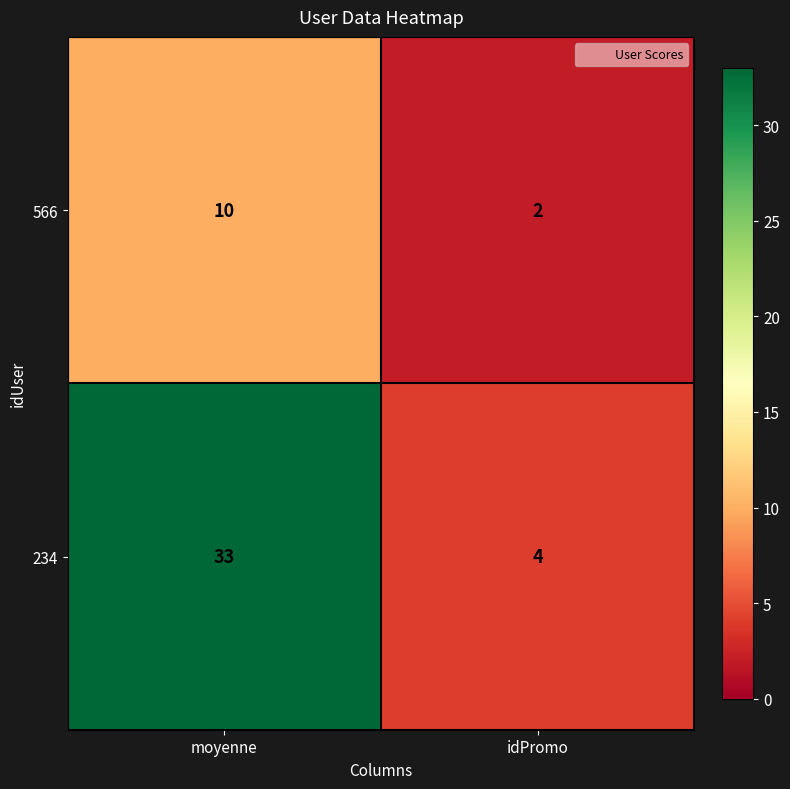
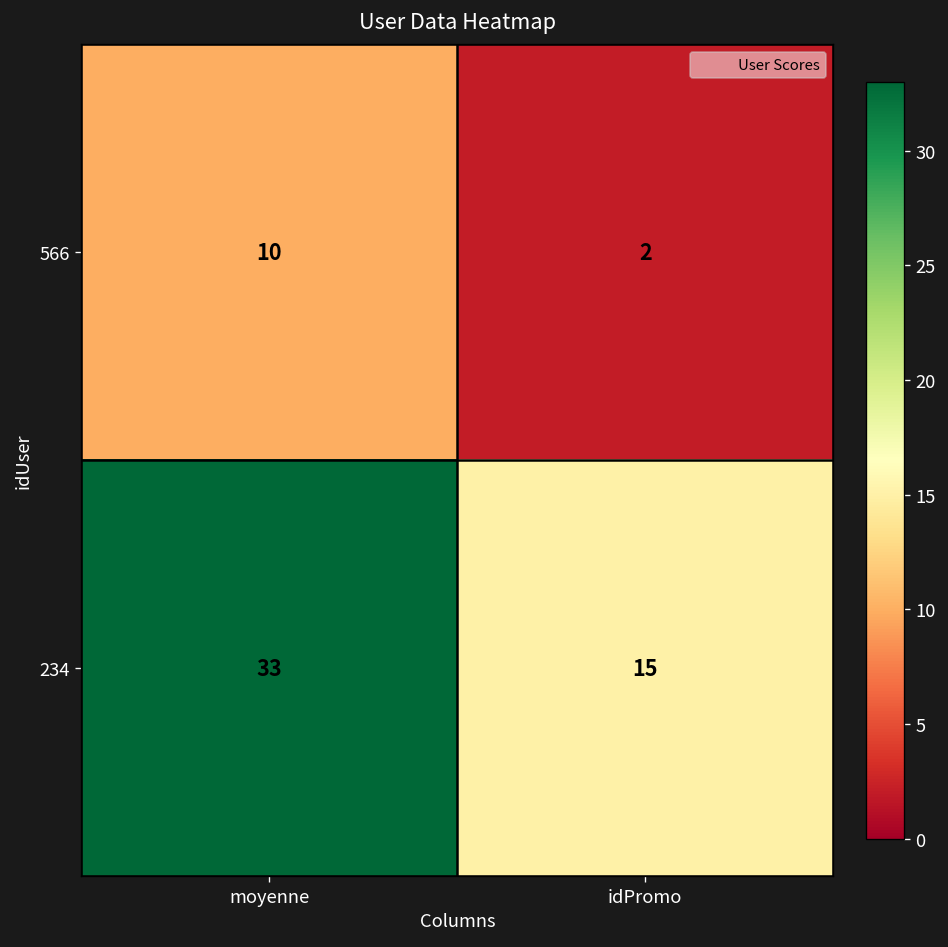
  {
    "566": {
      "moyenne": 10,
      "idPromo": 2
    },
    "234": {
      "moyenne": 33,
-     "idPromo": 4
+     "idPromo": 15
    }
  }
